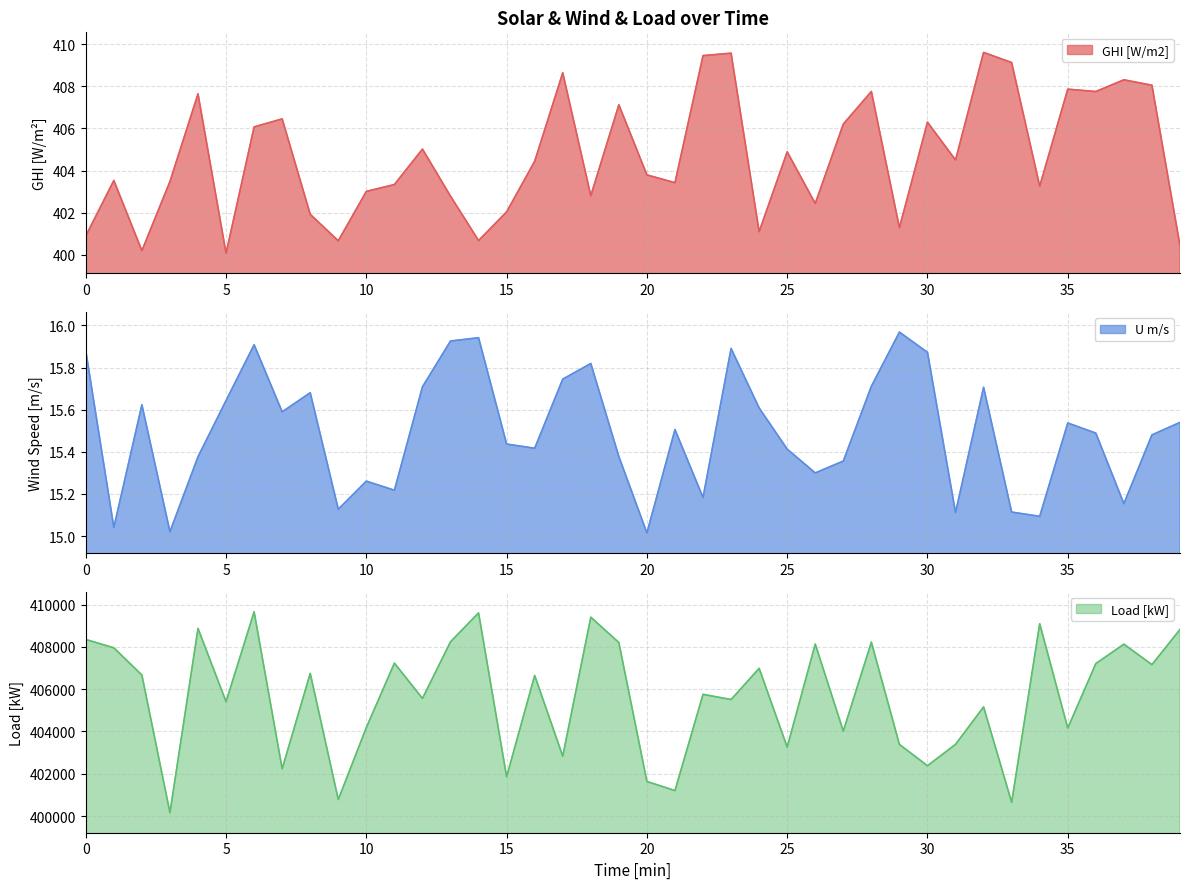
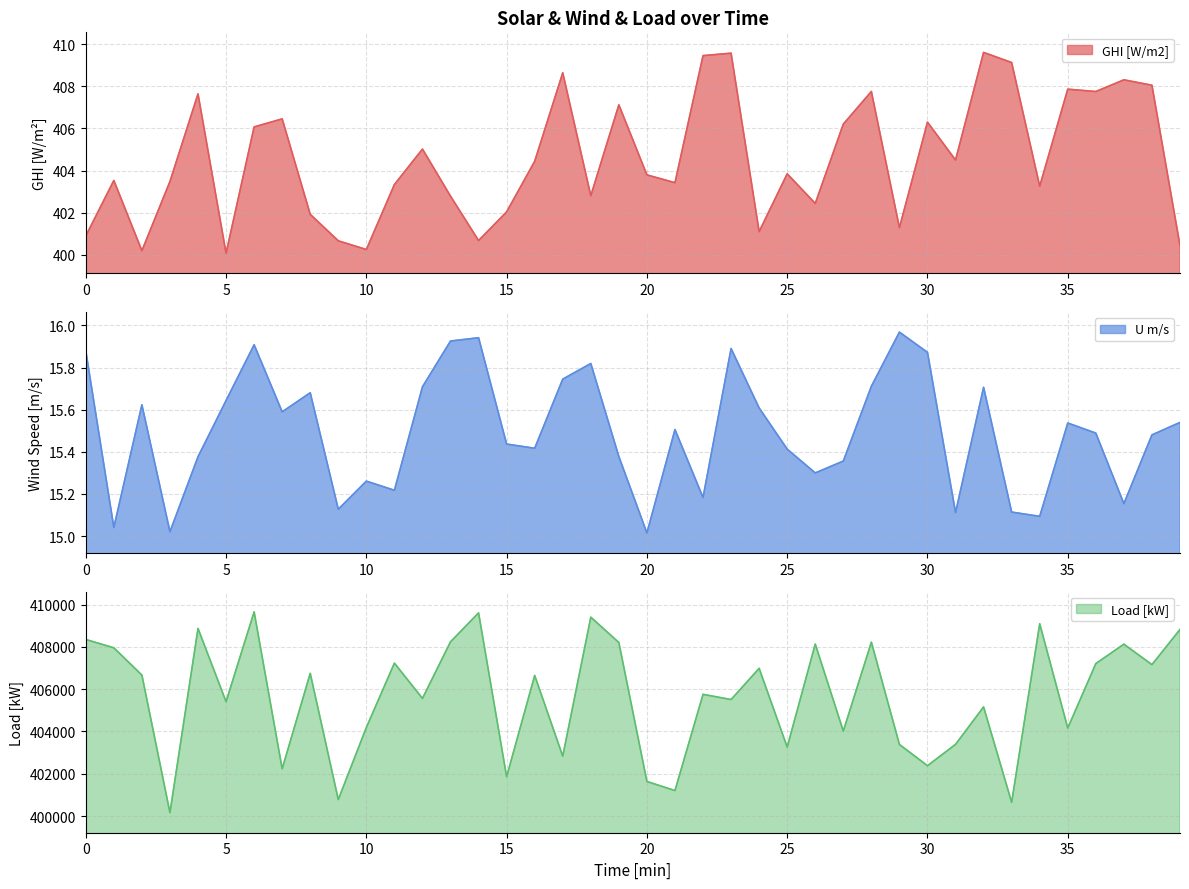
  {
    "Solar & Wind & Load over Time": {
      "0": 400.9,
      "5": 400.1,
-     "10": 403.0,
+     "10": 400.2,
      "15": 402.0,
      "20": 403.8,
-     "25": 404.9,
+     "25": 403.8,
      "30": 406.3,
      "35": 407.9
    }
  }
